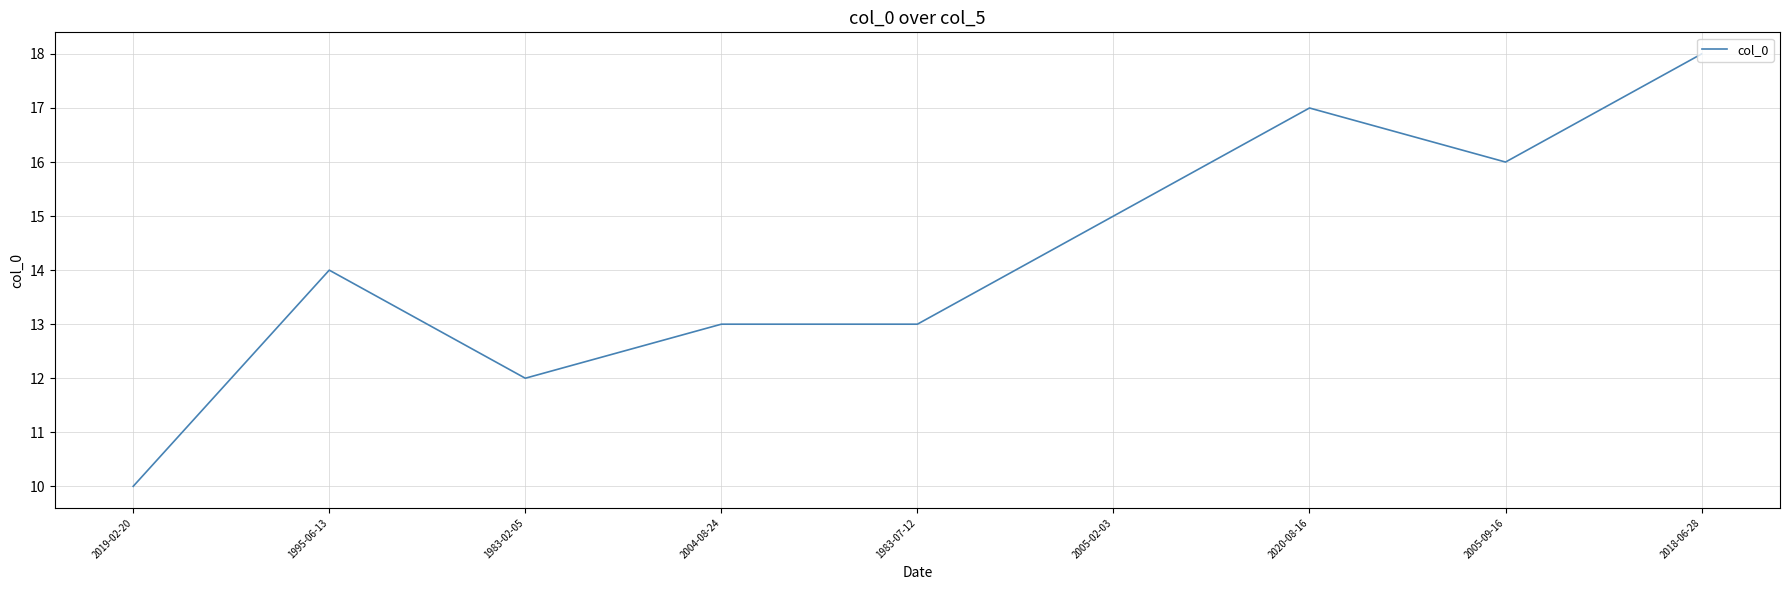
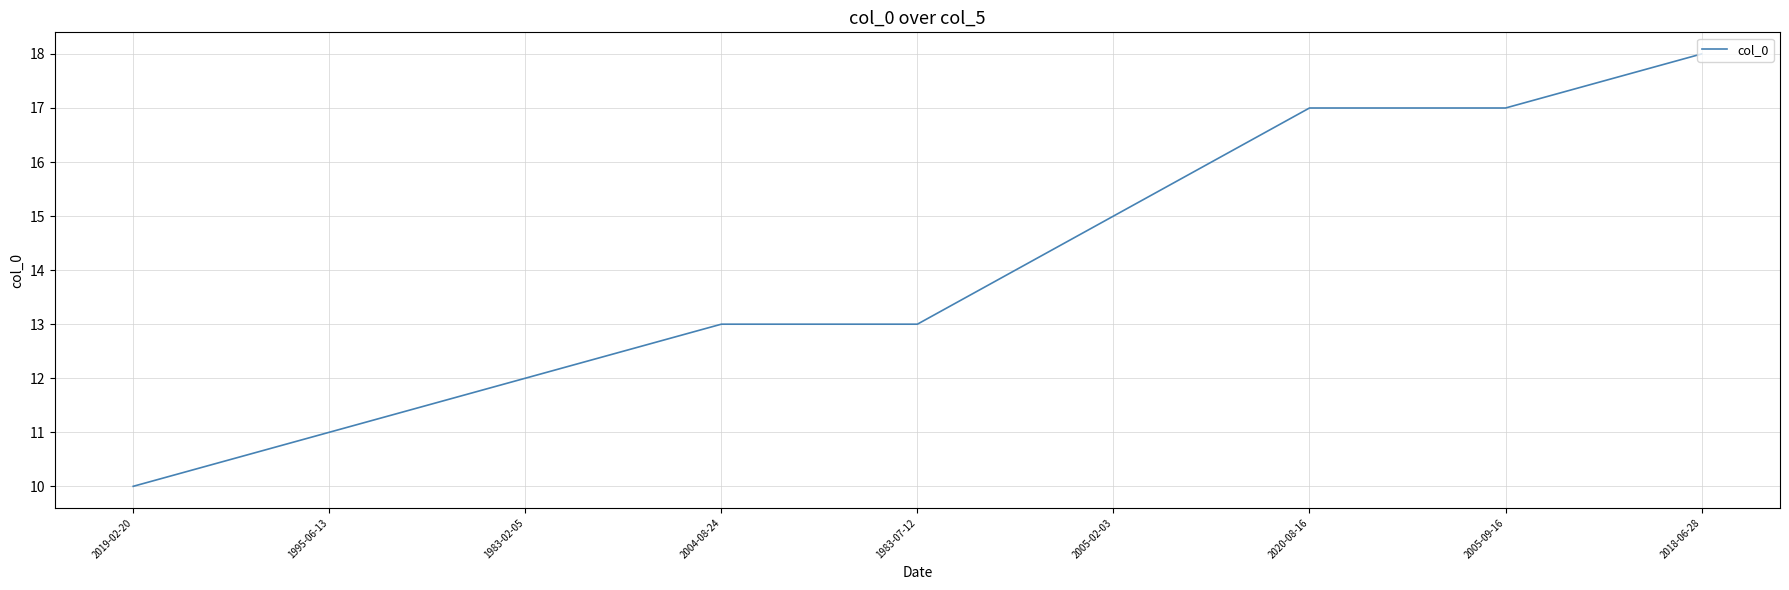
  {
    "2019-02-20": 10,
-   "1995-06-13": 14,
+   "1995-06-13": 11,
    "1983-02-05": 12,
    "2004-08-24": 13,
    "1983-07-12": 13,
    "2005-02-03": 15,
    "2020-08-16": 17,
-   "2005-09-16": 16
+   "2005-09-16": 17
  }
